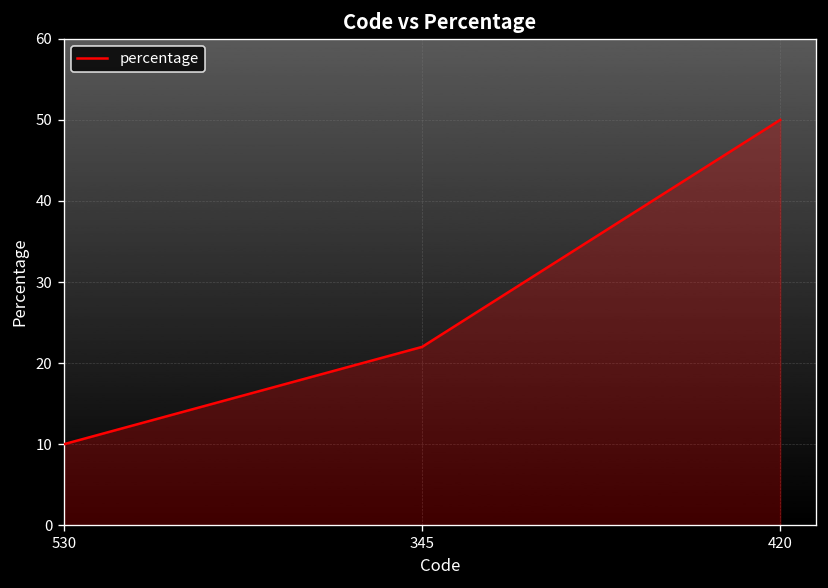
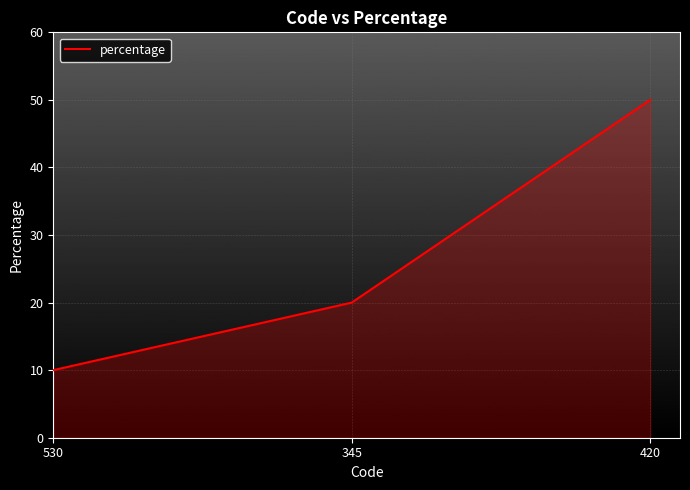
  {
    "530": 10,
-   "345": 22,
+   "345": 20,
    "420": 50
  }
